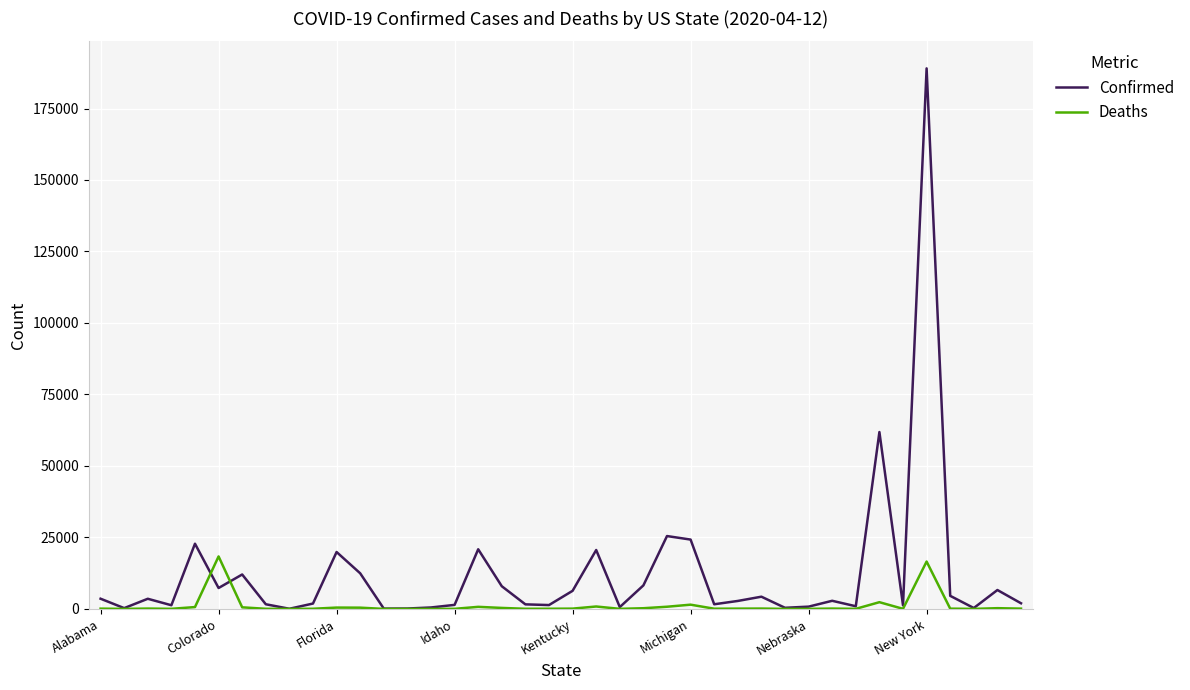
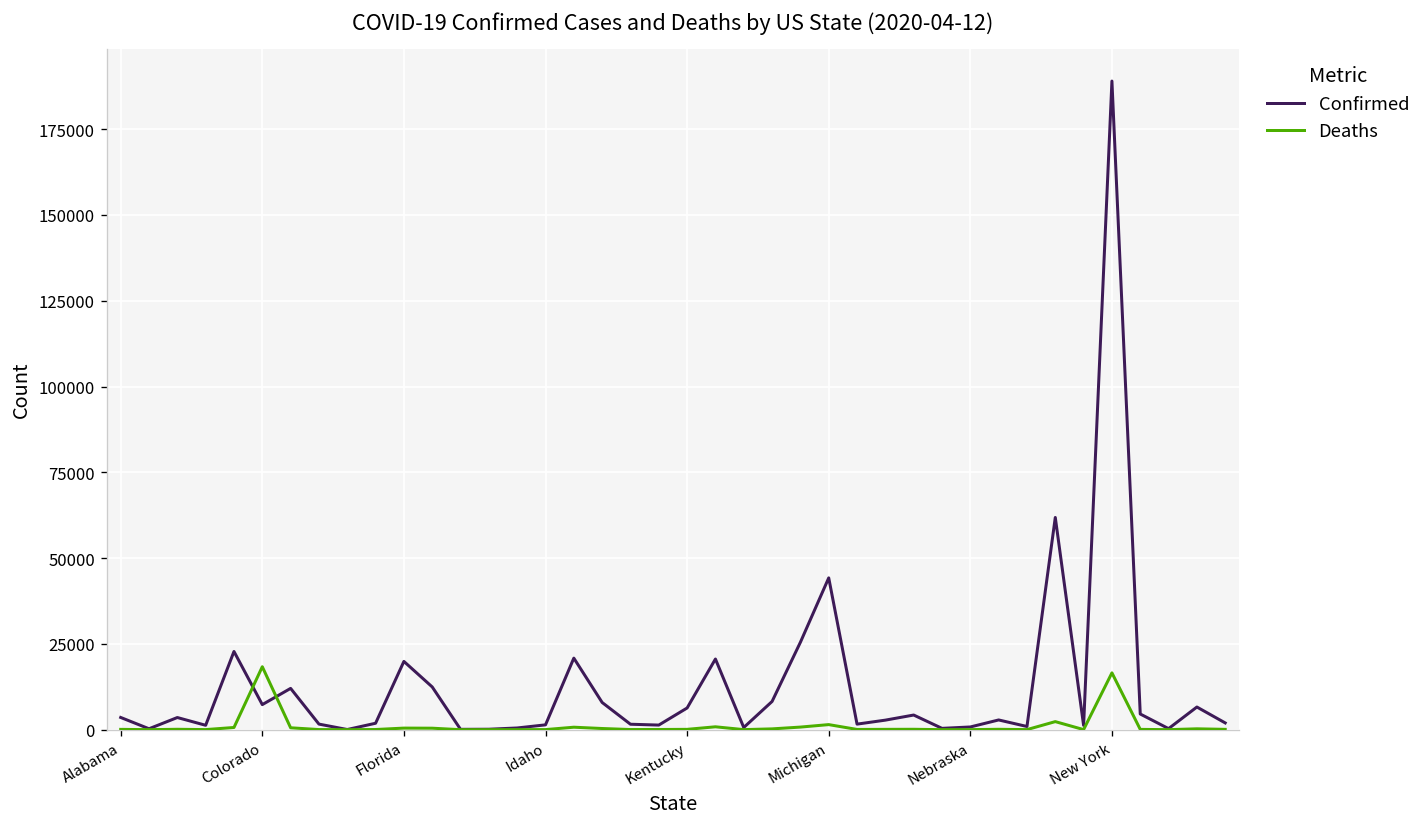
  {
    "Confirmed": {
      "Alabama": 4000,
      "Colorado": 7000,
      "Florida": 20000,
      "Idaho": 1000,
      "Kentucky": 6000,
-     "Michigan": 24000,
+     "Michigan": 44000,
      "New York": 189000
    },
    "Deaths": {
      "Alabama": 0,
      "Colorado": 18000,
      "Florida": 0,
      "Idaho": 0,
      "Kentucky": 0,
      "Michigan": 1000,
      "New York": 17000
    }
  }
